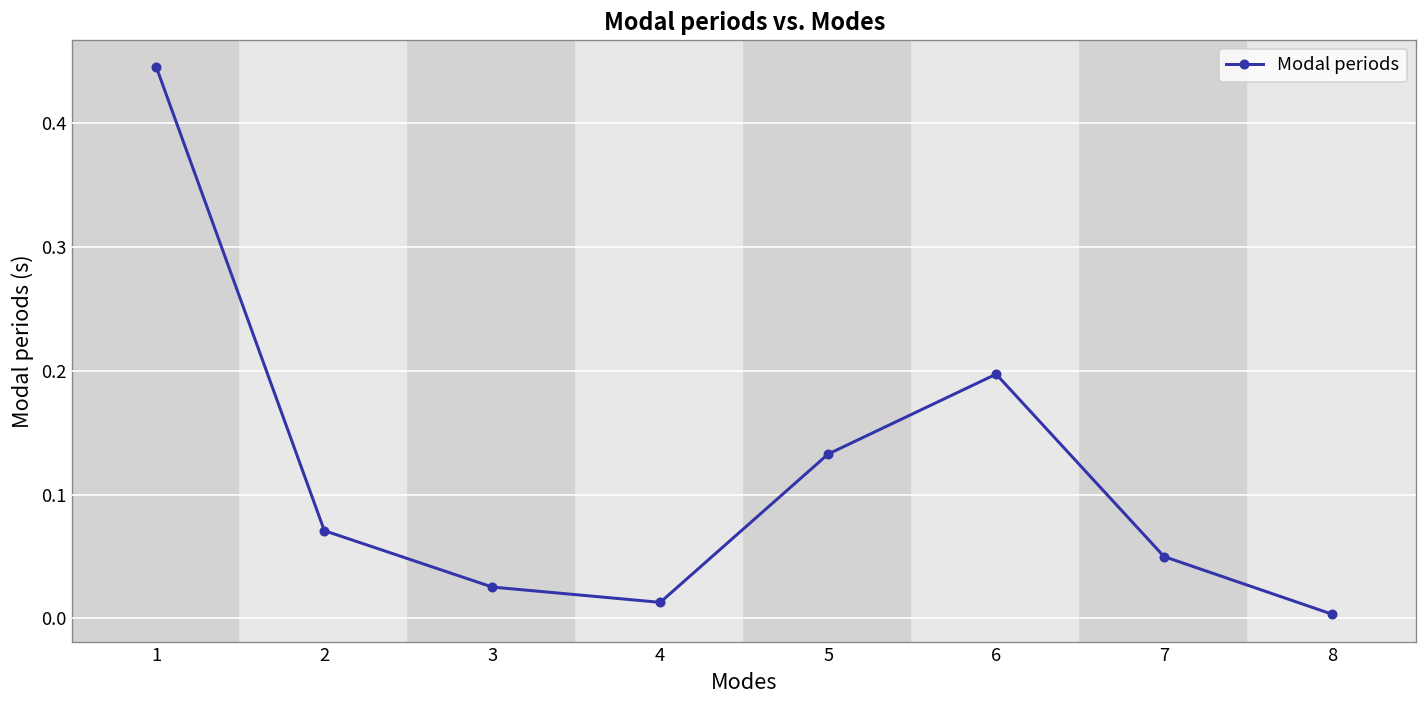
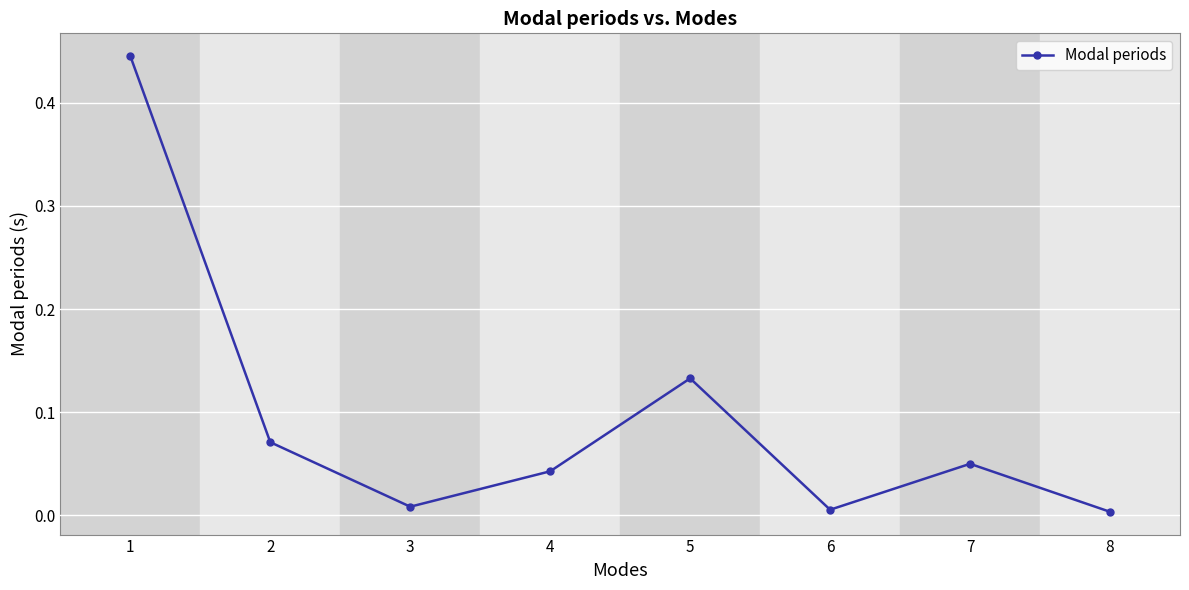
  {
    "1": 0.445,
    "2": 0.071,
-   "3": 0.025,
-   "4": 0.013,
+   "3": 0.008,
+   "4": 0.043,
    "5": 0.133,
-   "6": 0.197,
+   "6": 0.005,
    "7": 0.050,
    "8": 0.003
  }
